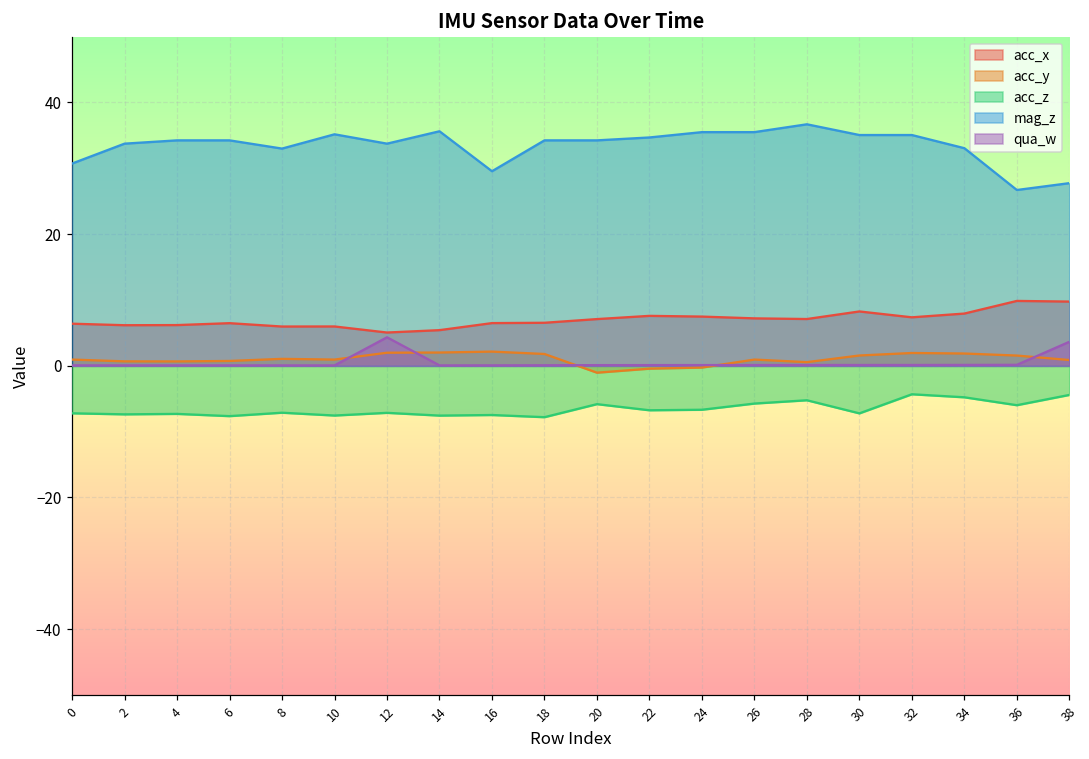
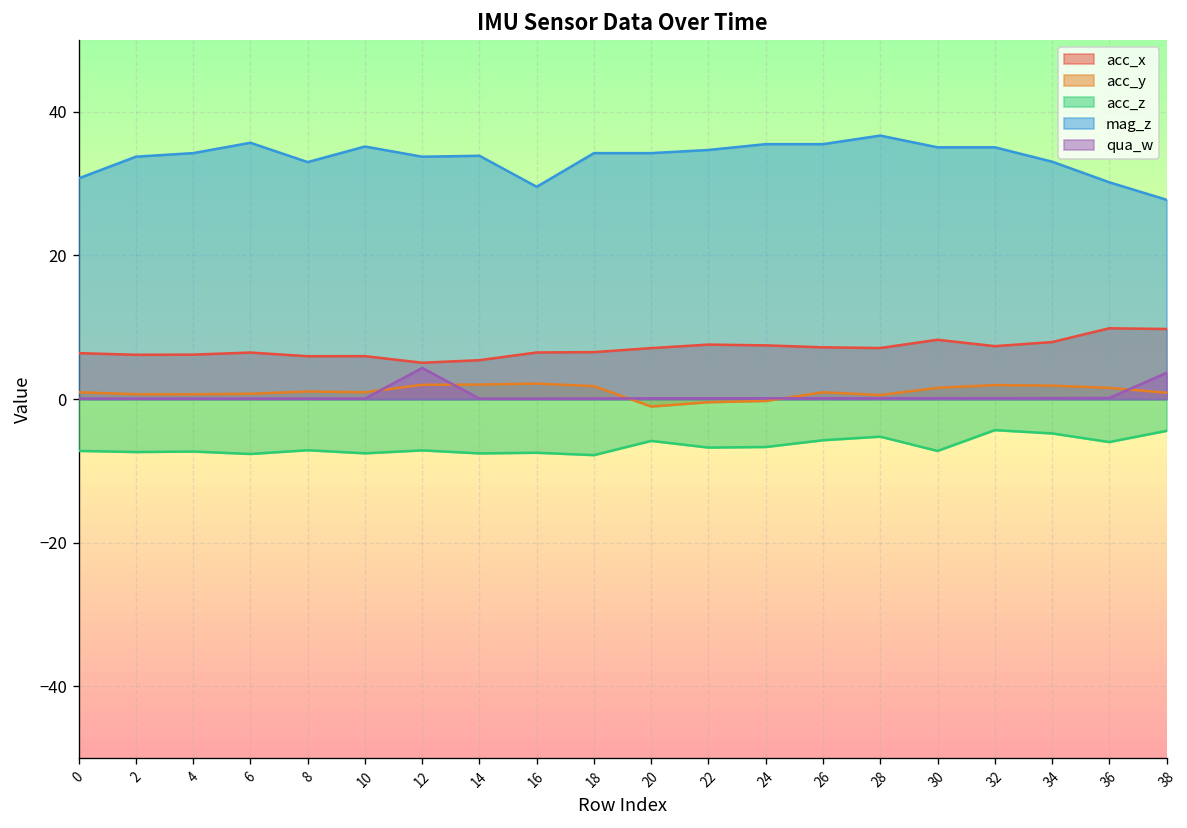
  {
    "mag_z": {
      "0": 31,
      "2": 34,
      "4": 34,
-     "6": 34,
+     "6": 36,
      "8": 33,
      "10": 35,
      "12": 34,
-     "14": 36,
+     "14": 34,
      "16": 30,
      "18": 34,
      "20": 34,
      "22": 35,
      "24": 36,
      "26": 36,
      "28": 37,
      "30": 35,
      "32": 35,
      "34": 33,
-     "36": 27,
+     "36": 30,
      "38": 28
    },
    "qua_w": {
      "12": 4,
      "38": 4
    }
  }
